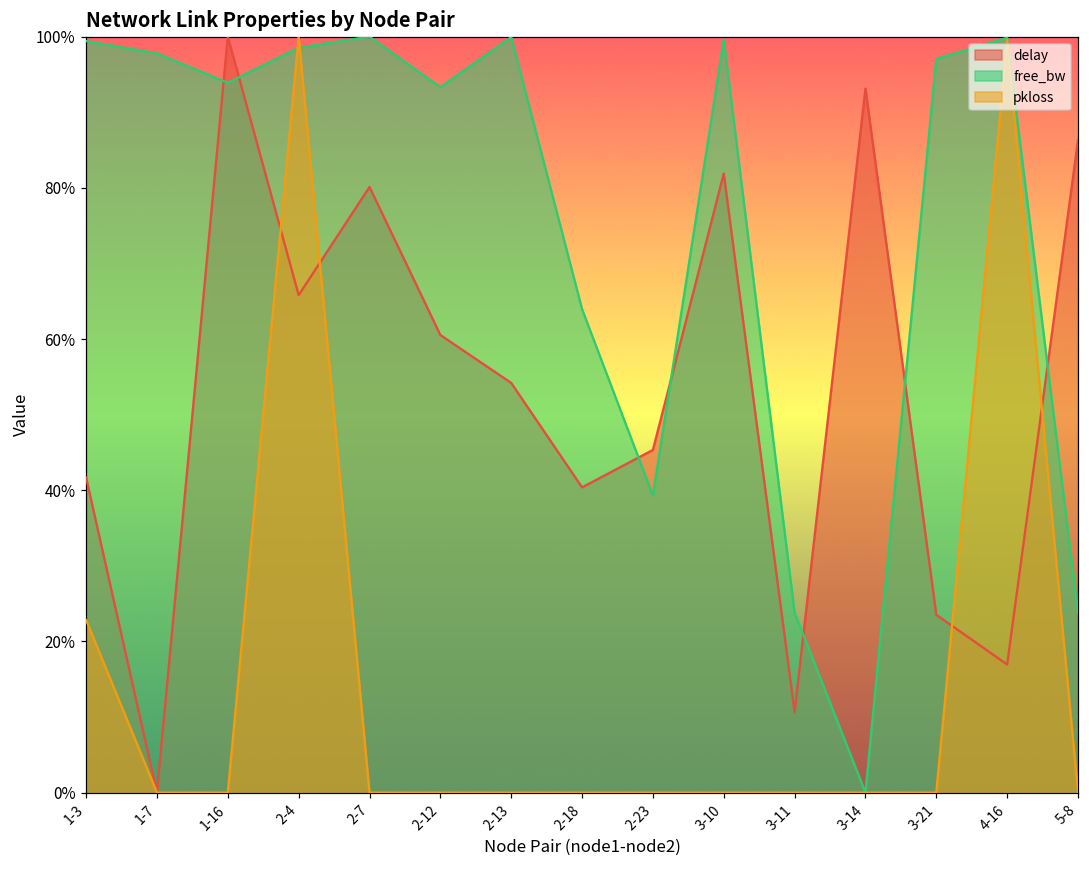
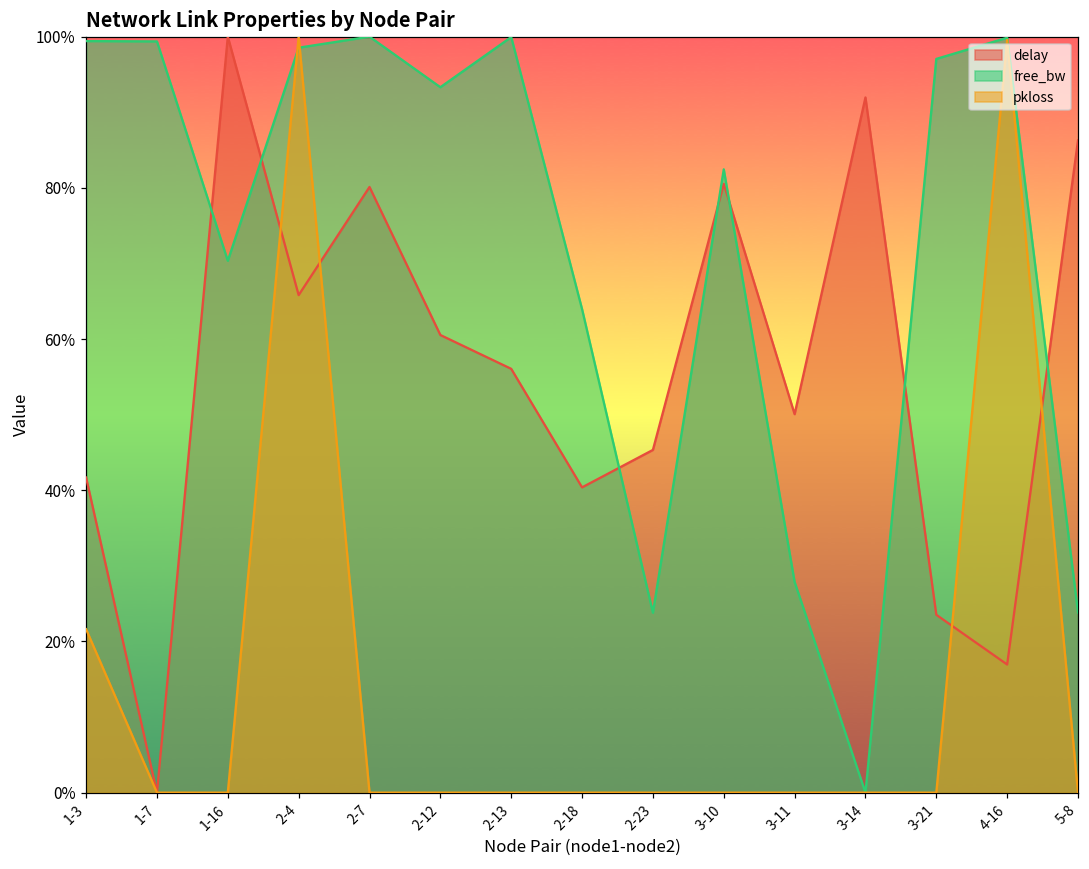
  {
    "delay": {
      "1-3": "42%",
      "1-16": "100%",
      "2-4": "66%",
      "2-7": "80%",
      "2-12": "61%",
-     "2-13": "54%",
+     "2-13": "56%",
      "2-18": "40%",
      "2-23": "45%",
-     "3-10": "82%",
-     "3-11": "11%",
-     "3-14": "93%",
+     "3-10": "81%",
+     "3-11": "50%",
+     "3-14": "92%",
      "3-21": "24%",
      "4-16": "17%",
      "5-8": "86%"
    },
    "free_bw": {
      "1-3": "99%",
-     "1-7": "98%",
-     "1-16": "94%",
+     "1-7": "99%",
+     "1-16": "70%",
      "2-4": "99%",
      "2-7": "100%",
      "2-12": "93%",
      "2-13": "100%",
      "2-18": "64%",
-     "2-23": "39%",
-     "3-10": "100%",
-     "3-11": "24%",
+     "2-23": "24%",
+     "3-10": "82%",
+     "3-11": "28%",
      "3-21": "97%",
      "5-8": "24%"
    },
    "pkloss": {
-     "1-3": "23%",
+     "1-3": "22%",
      "1-16": "0%",
      "2-4": "100%",
      "2-7": "0%",
      "2-12": "0%",
      "2-13": "0%",
      "2-18": "0%",
      "2-23": "0%",
      "3-10": "0%",
      "3-11": "0%",
      "3-21": "0%",
      "5-8": "0%"
    }
  }
